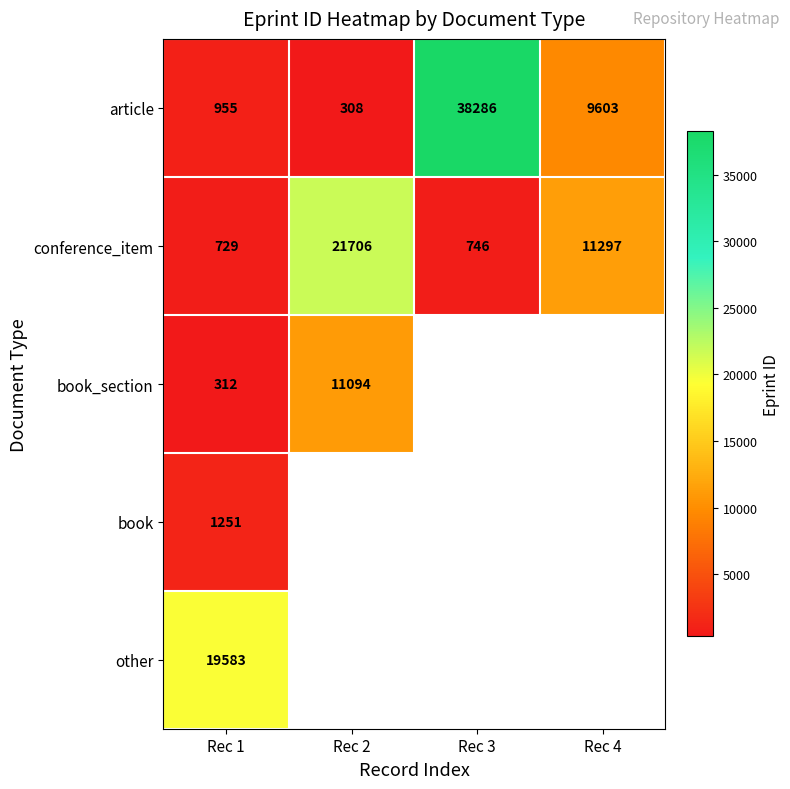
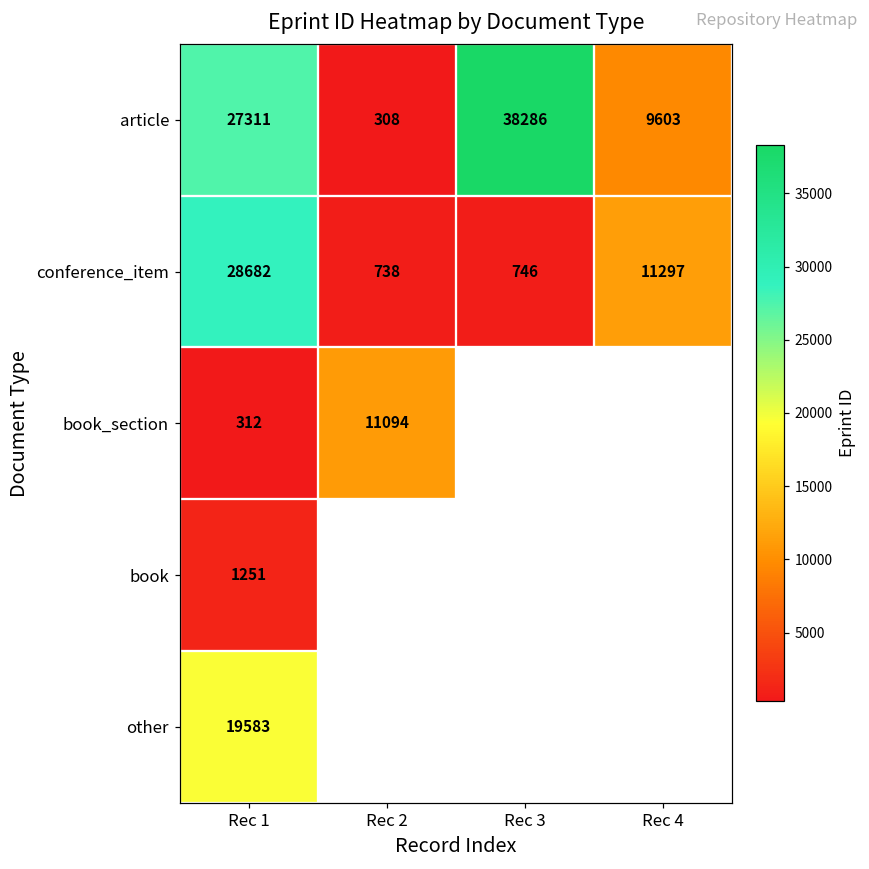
  {
    "article": {
-     "Rec 1": 955,
+     "Rec 1": 27311,
      "Rec 2": 308,
      "Rec 3": 38286,
      "Rec 4": 9603
    },
    "conference_item": {
-     "Rec 1": 729,
-     "Rec 2": 21706,
+     "Rec 1": 28682,
+     "Rec 2": 738,
      "Rec 3": 746,
      "Rec 4": 11297
    },
    "book_section": {
      "Rec 1": 312,
      "Rec 2": 11094
    },
    "book": {
      "Rec 1": 1251
    },
    "other": {
      "Rec 1": 19583
    }
  }
